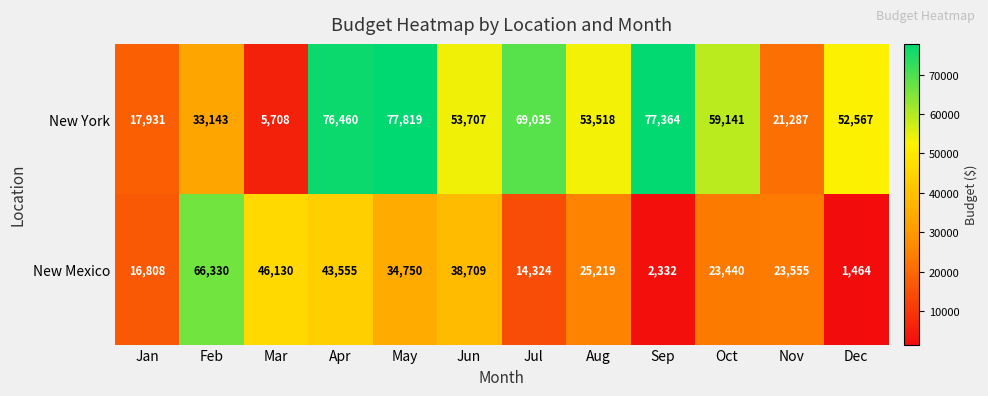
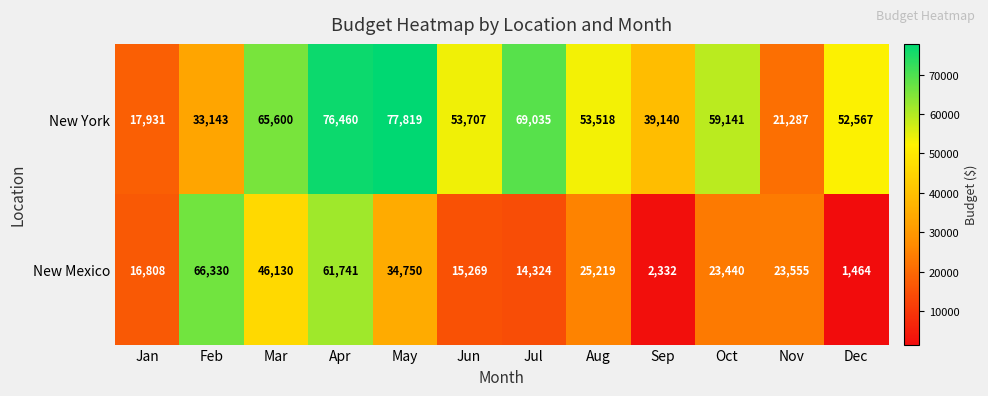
  {
    "New York": {
      "Jan": "17,931",
      "Feb": "33,143",
-     "Mar": "5,708",
+     "Mar": "65,600",
      "Apr": "76,460",
      "May": "77,819",
      "Jun": "53,707",
      "Jul": "69,035",
      "Aug": "53,518",
-     "Sep": "77,364",
+     "Sep": "39,140",
      "Oct": "59,141",
      "Nov": "21,287",
      "Dec": "52,567"
    },
    "New Mexico": {
      "Jan": "16,808",
      "Feb": "66,330",
      "Mar": "46,130",
-     "Apr": "43,555",
+     "Apr": "61,741",
      "May": "34,750",
-     "Jun": "38,709",
+     "Jun": "15,269",
      "Jul": "14,324",
      "Aug": "25,219",
      "Sep": "2,332",
      "Oct": "23,440",
      "Nov": "23,555",
      "Dec": "1,464"
    }
  }
